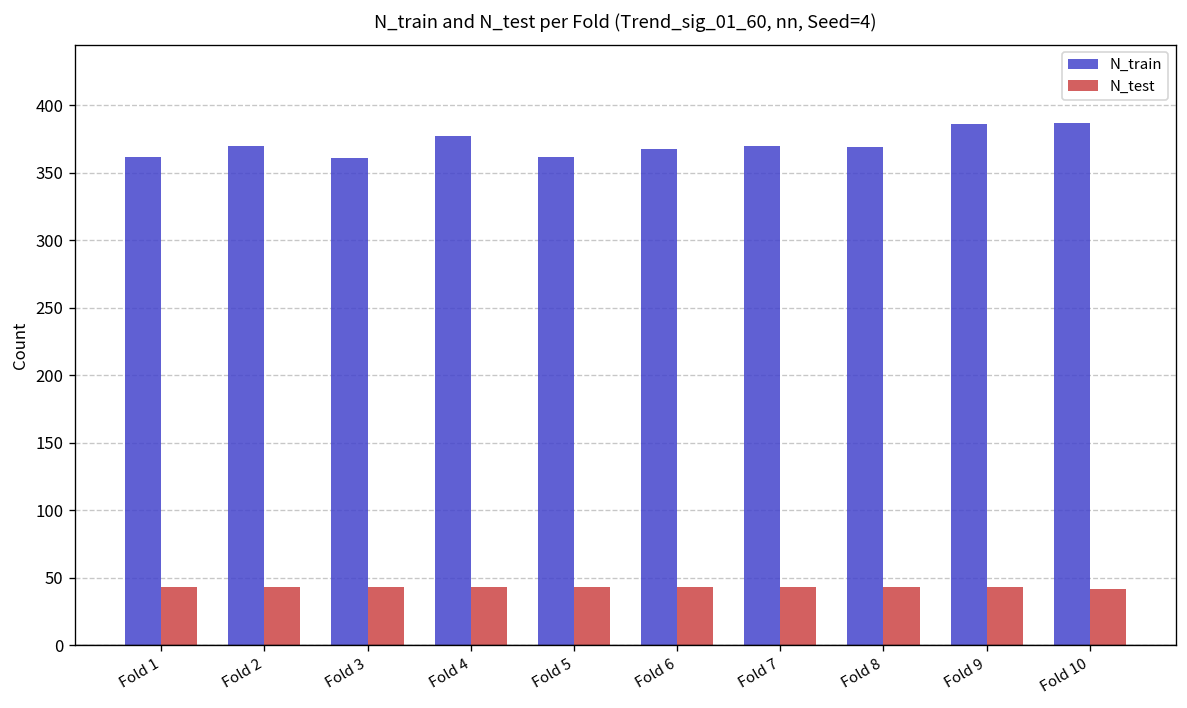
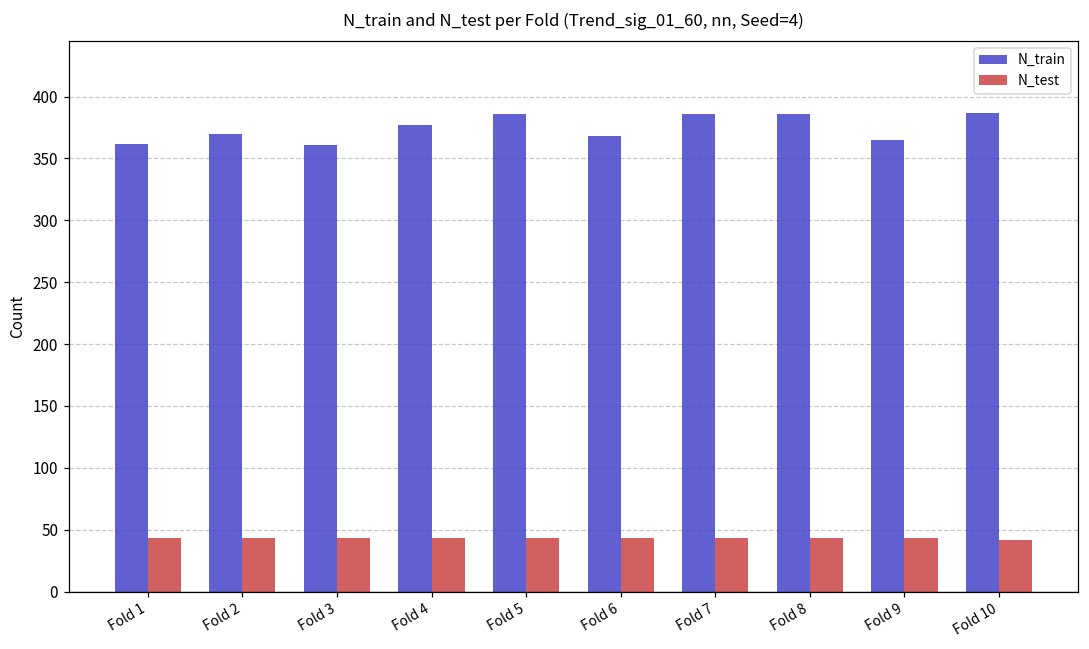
  {
    "N_train": {
      "Fold 1": 362,
      "Fold 2": 370,
      "Fold 3": 361,
      "Fold 4": 377,
-     "Fold 5": 362,
+     "Fold 5": 386,
      "Fold 6": 368,
-     "Fold 7": 370,
-     "Fold 8": 369,
-     "Fold 9": 386,
+     "Fold 7": 386,
+     "Fold 8": 386,
+     "Fold 9": 365,
      "Fold 10": 387
    },
    "N_test": {
      "Fold 1": 43,
      "Fold 2": 43,
      "Fold 3": 43,
      "Fold 4": 43,
      "Fold 5": 43,
      "Fold 6": 43,
      "Fold 7": 43,
      "Fold 8": 43,
      "Fold 9": 43,
      "Fold 10": 42
    }
  }
